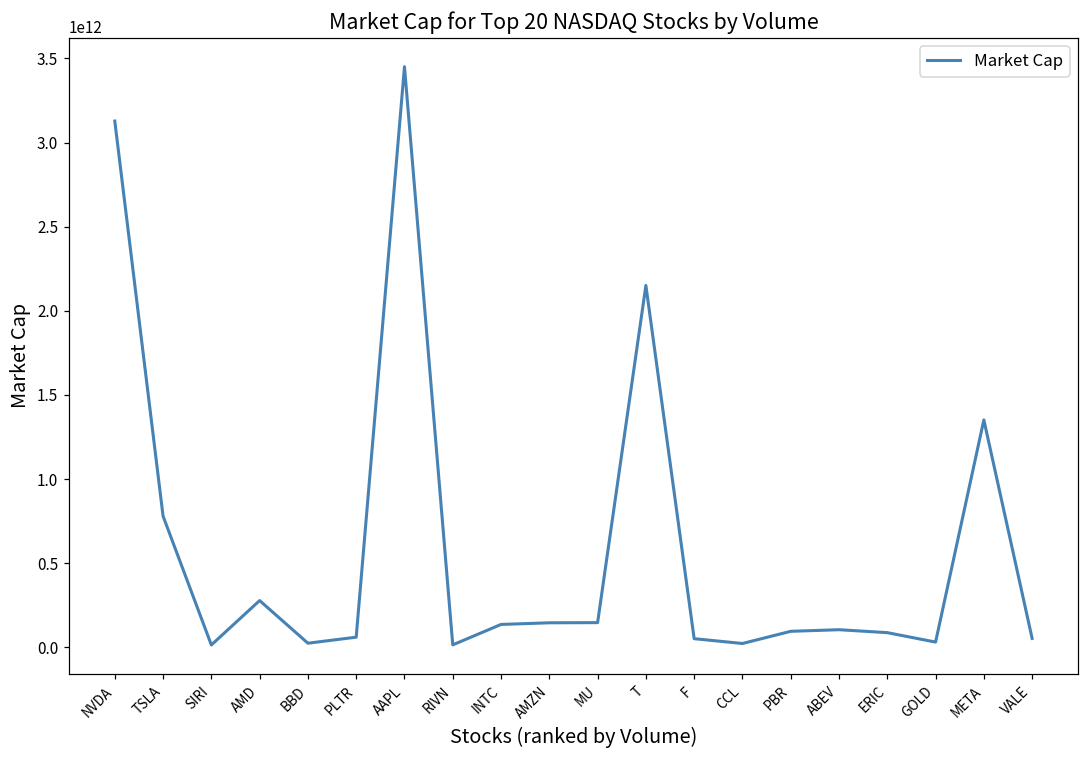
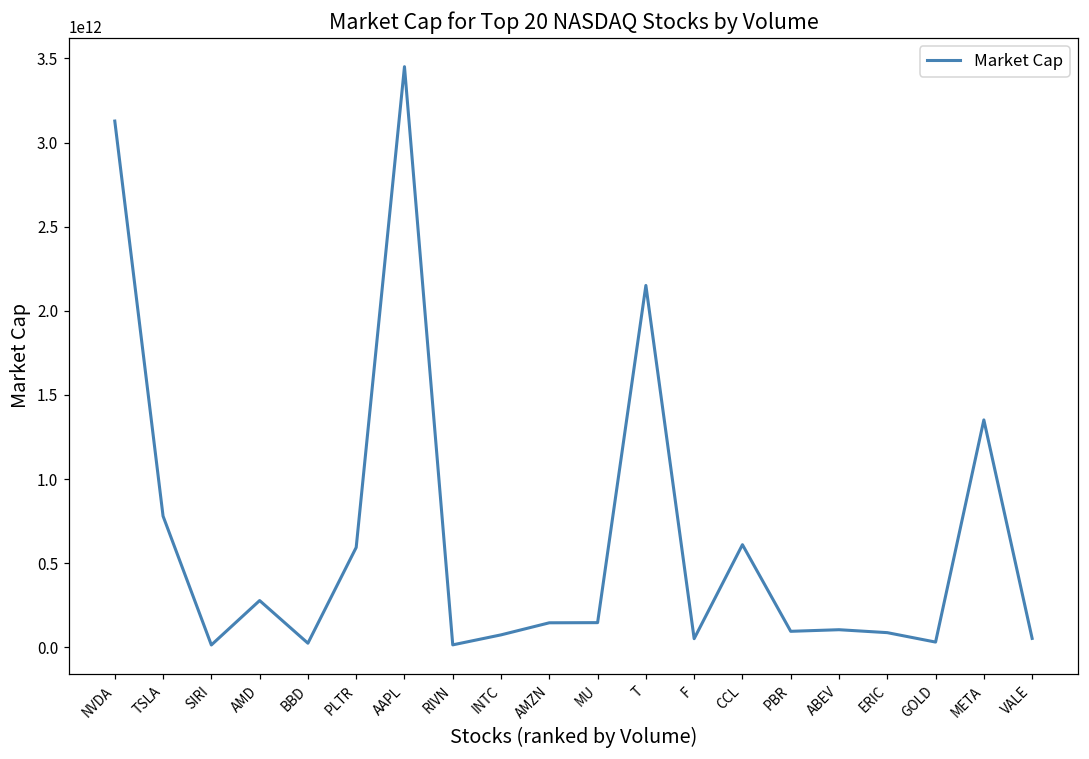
  {
    "NVDA": 3130000000000,
    "TSLA": 780000000000,
    "SIRI": 10000000000,
    "AMD": 280000000000,
    "BBD": 20000000000,
-   "PLTR": 60000000000,
+   "PLTR": 590000000000,
    "AAPL": 3450000000000,
    "RIVN": 10000000000,
-   "INTC": 140000000000,
+   "INTC": 70000000000,
    "AMZN": 150000000000,
    "MU": 150000000000,
    "T": 2150000000000,
    "F": 50000000000,
-   "CCL": 20000000000,
+   "CCL": 610000000000,
    "PBR": 90000000000,
    "ABEV": 100000000000,
    "ERIC": 90000000000,
    "GOLD": 30000000000,
    "META": 1350000000000,
    "VALE": 50000000000
  }
